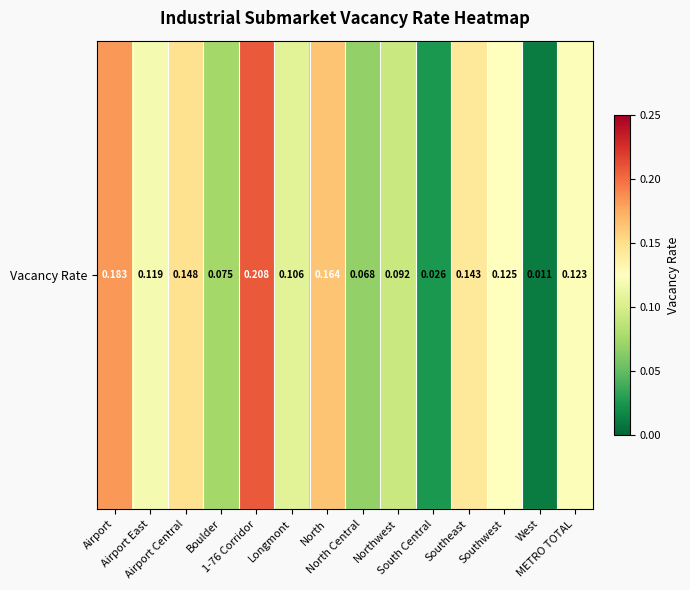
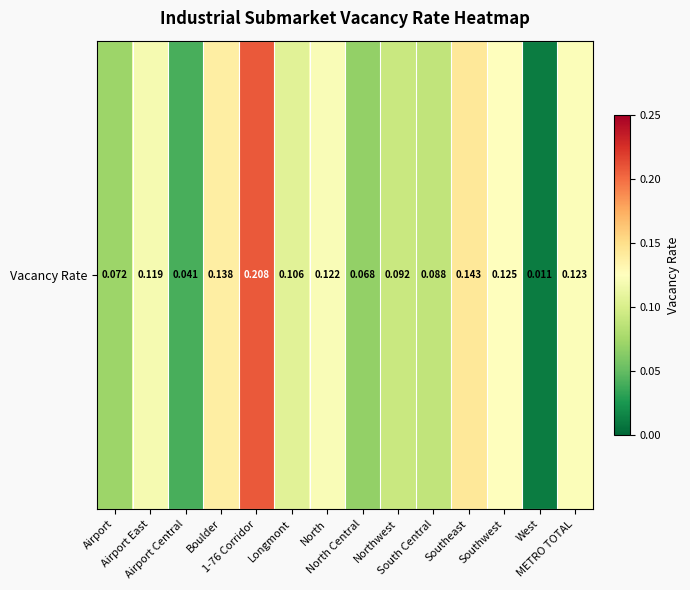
  {
    "Vacancy Rate": {
-     "Airport": 0.183,
+     "Airport": 0.072,
      "Airport East": 0.119,
-     "Airport Central": 0.148,
-     "Boulder": 0.075,
+     "Airport Central": 0.041,
+     "Boulder": 0.138,
      "1-76 Corridor": 0.208,
      "Longmont": 0.106,
-     "North": 0.164,
+     "North": 0.122,
      "North Central": 0.068,
      "Northwest": 0.092,
-     "South Central": 0.026,
+     "South Central": 0.088,
      "Southeast": 0.143,
      "Southwest": 0.125,
      "West": 0.011,
      "METRO TOTAL": 0.123
    }
  }
